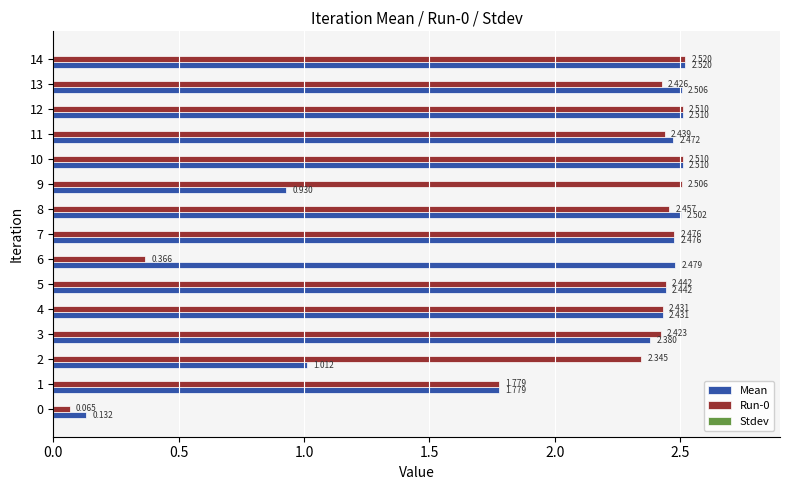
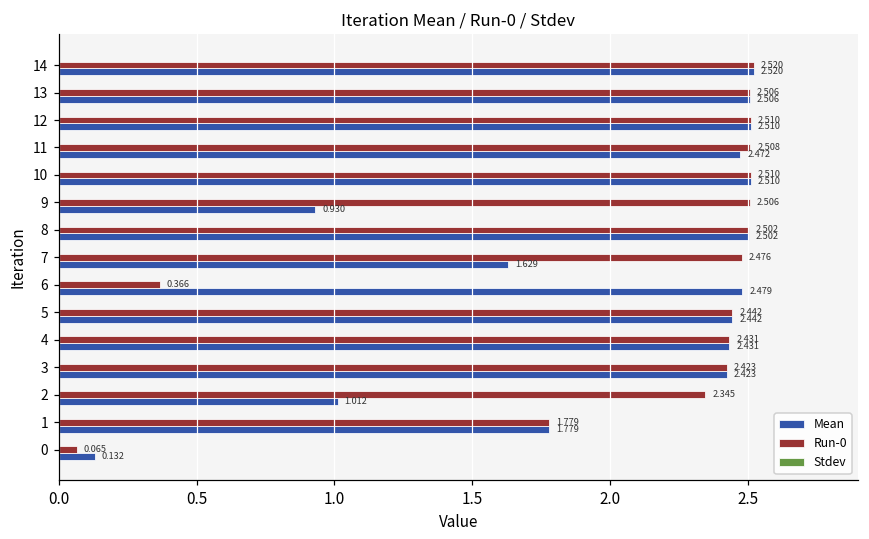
  {
    "Mean": {
      "9": 0.930,
-     "7": 2.476,
+     "7": 1.629,
      "6": 2.479,
-     "3": 2.380,
+     "3": 2.423,
      "2": 1.012,
      "0": 0.132
    },
    "Run-0": {
-     "13": 2.426,
-     "11": 2.439,
+     "13": 2.506,
+     "11": 2.508,
      "9": 2.506,
-     "8": 2.457,
+     "8": 2.502,
      "7": 2.476,
      "6": 0.366,
      "2": 2.345,
      "0": 0.065
    },
    "Stdev": {
      "14": 0.00,
      "13": 0.00,
      "12": 0.00,
      "11": 0.00,
      "10": 0.00,
      "9": 0.00,
      "8": 0.00,
      "7": 0.00,
      "6": 0.00,
      "5": 0.00,
      "4": 0.00,
      "3": 0.00,
      "2": 0.00,
      "1": 0.00,
      "0": 0.00
    }
  }
